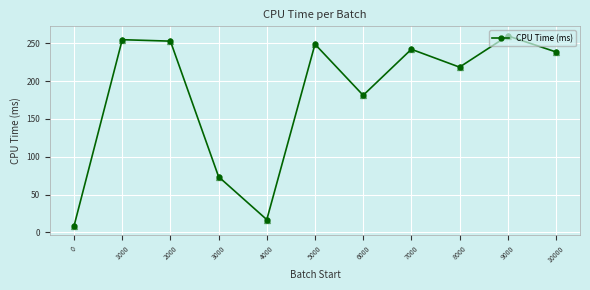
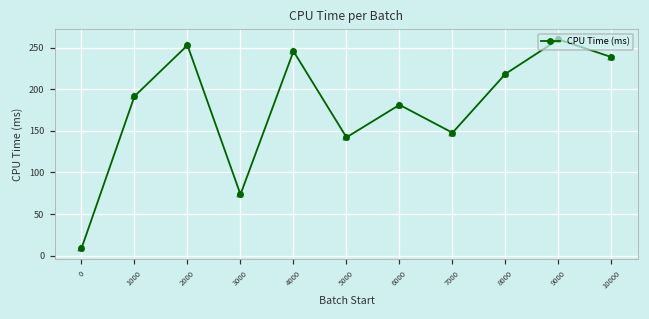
  {
    "0": 10,
-   "1000": 250,
+   "1000": 190,
    "2000": 250,
    "3000": 70,
-   "4000": 20,
-   "5000": 250,
+   "4000": 250,
+   "5000": 140,
    "6000": 180,
-   "7000": 240,
+   "7000": 150,
    "8000": 220,
    "10000": 240
  }
